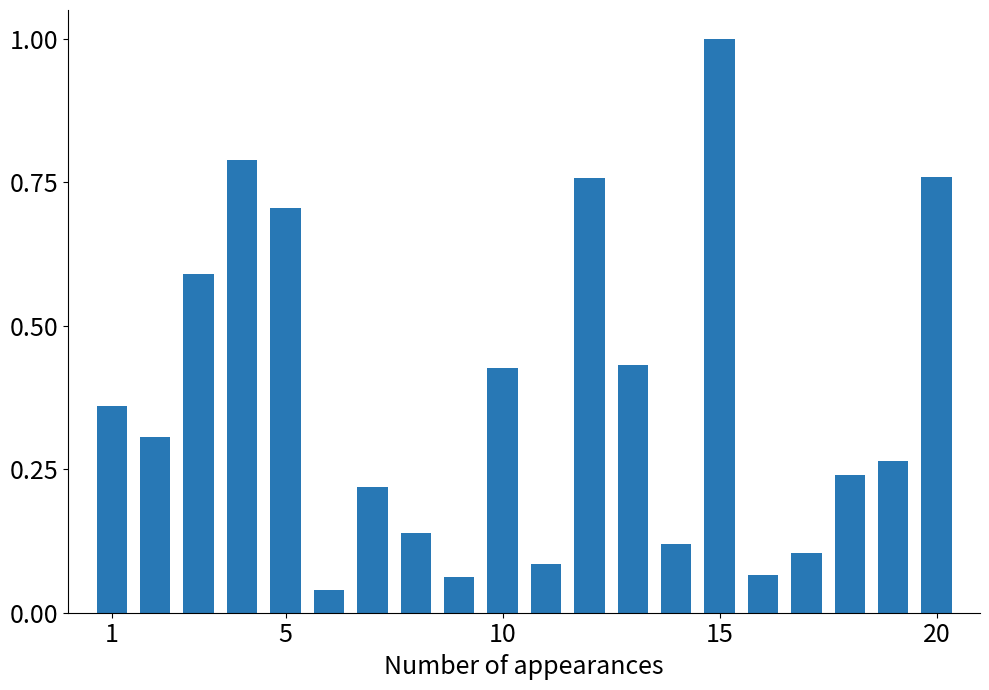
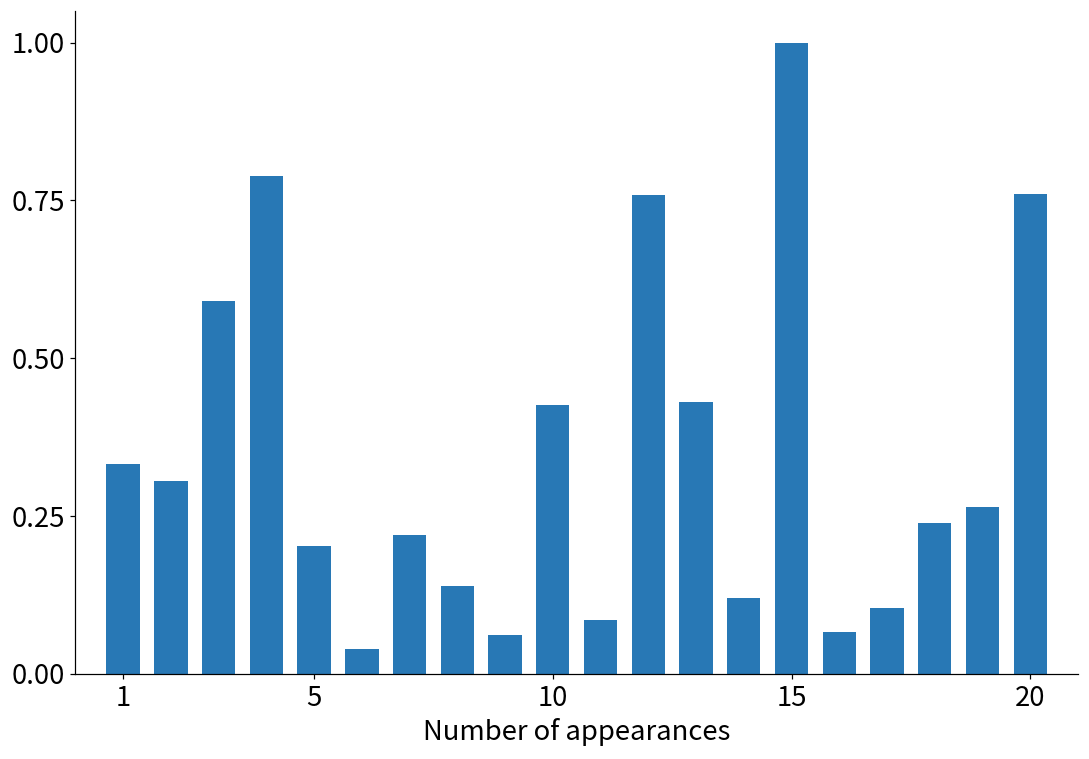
  {
-   "1": 0.36,
-   "5": 0.71,
+   "1": 0.33,
+   "5": 0.20,
    "10": 0.43,
    "15": 1.00,
    "20": 0.76
  }
